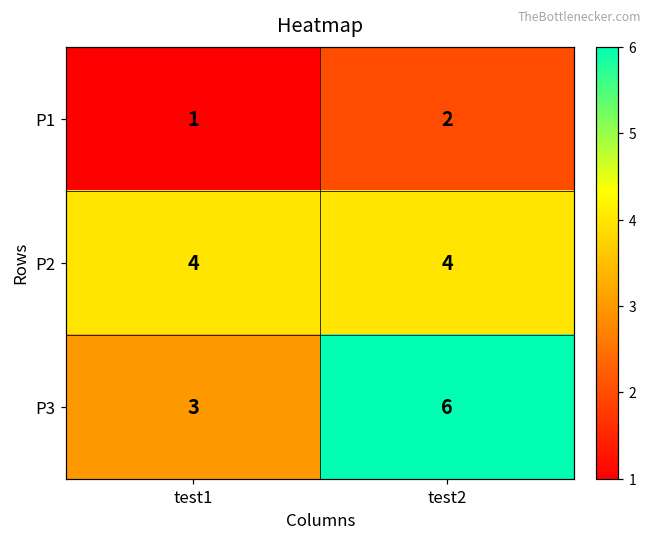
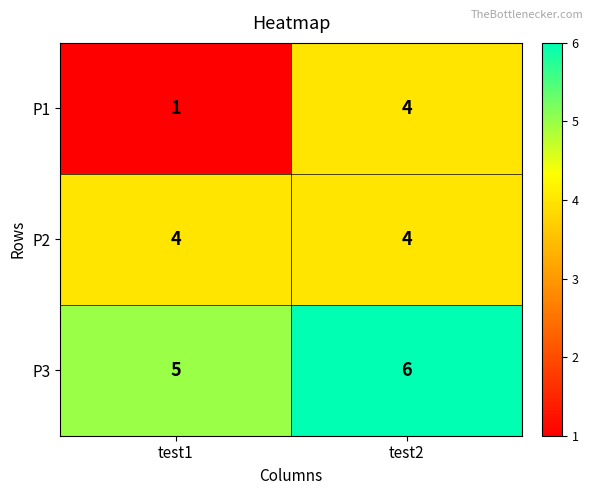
  {
    "P1": {
      "test1": 1,
-     "test2": 2
+     "test2": 4
    },
    "P2": {
      "test1": 4,
      "test2": 4
    },
    "P3": {
-     "test1": 3,
+     "test1": 5,
      "test2": 6
    }
  }
